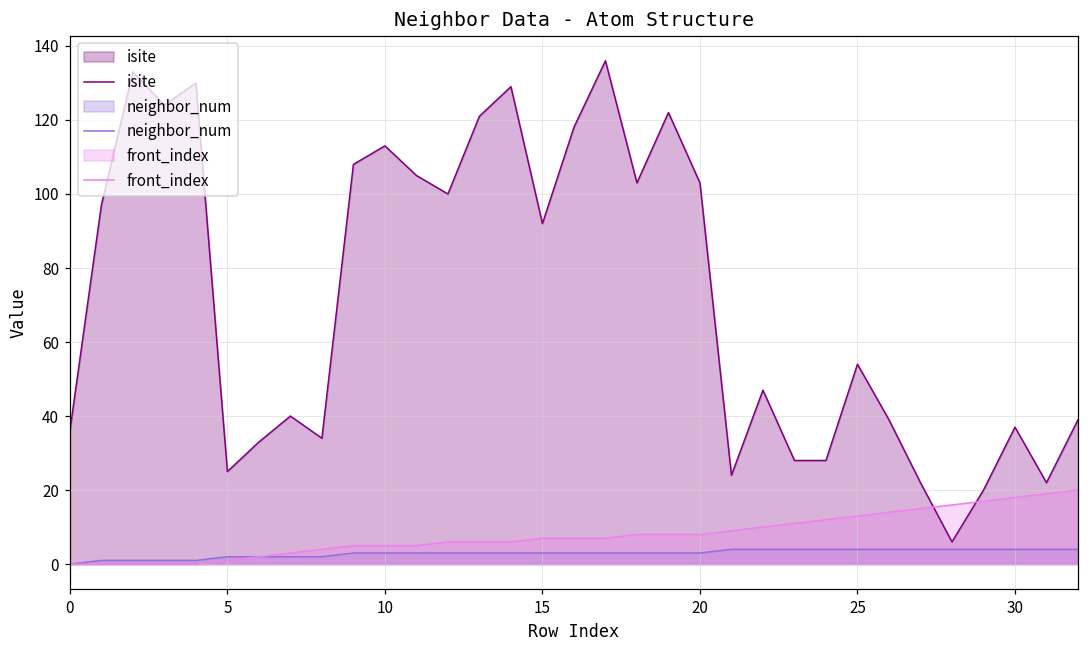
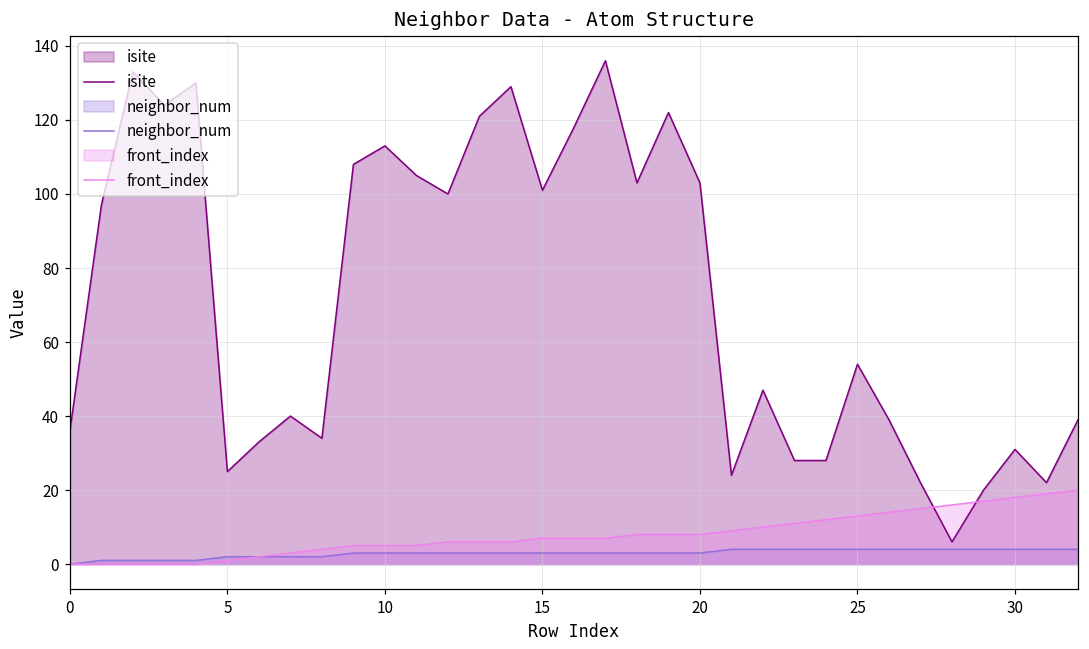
  {
    "isite": {
      "0": 36,
      "5": 25,
      "10": 113,
-     "15": 92,
+     "15": 101,
      "20": 103,
      "25": 54,
-     "30": 37
+     "30": 31
    }
  }
